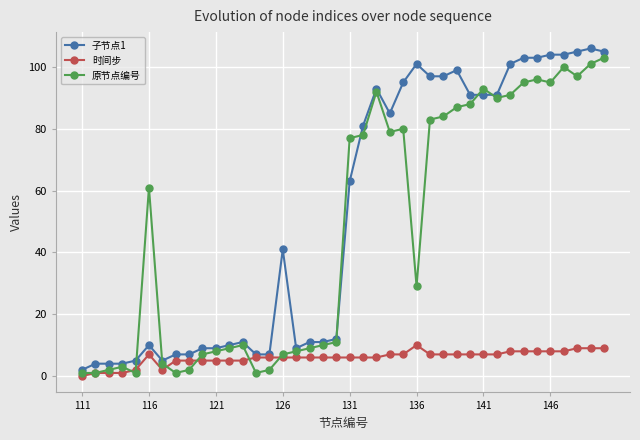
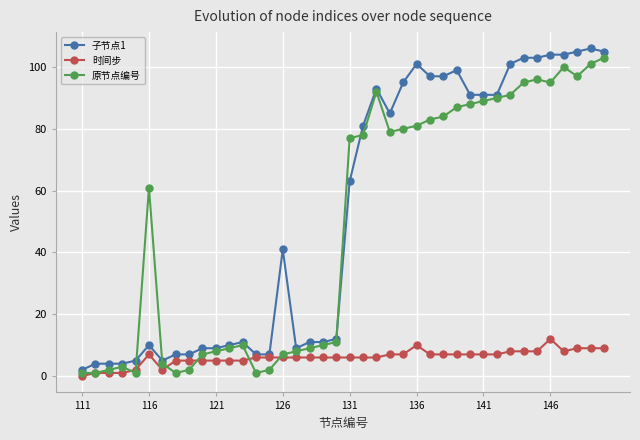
  {
    "子节点1": {
      "111": 2,
      "116": 10,
      "121": 9,
      "126": 41,
      "131": 63,
      "136": 101,
      "141": 91,
      "146": 104
    },
    "时间步": {
      "111": 0,
      "116": 7,
      "121": 5,
      "126": 6,
      "131": 6,
      "136": 10,
      "141": 7,
-     "146": 8
+     "146": 12
    },
    "原节点编号": {
      "111": 1,
      "116": 61,
      "121": 8,
      "126": 7,
      "131": 77,
-     "136": 29,
-     "141": 93,
+     "136": 81,
+     "141": 89,
      "146": 95
    }
  }
